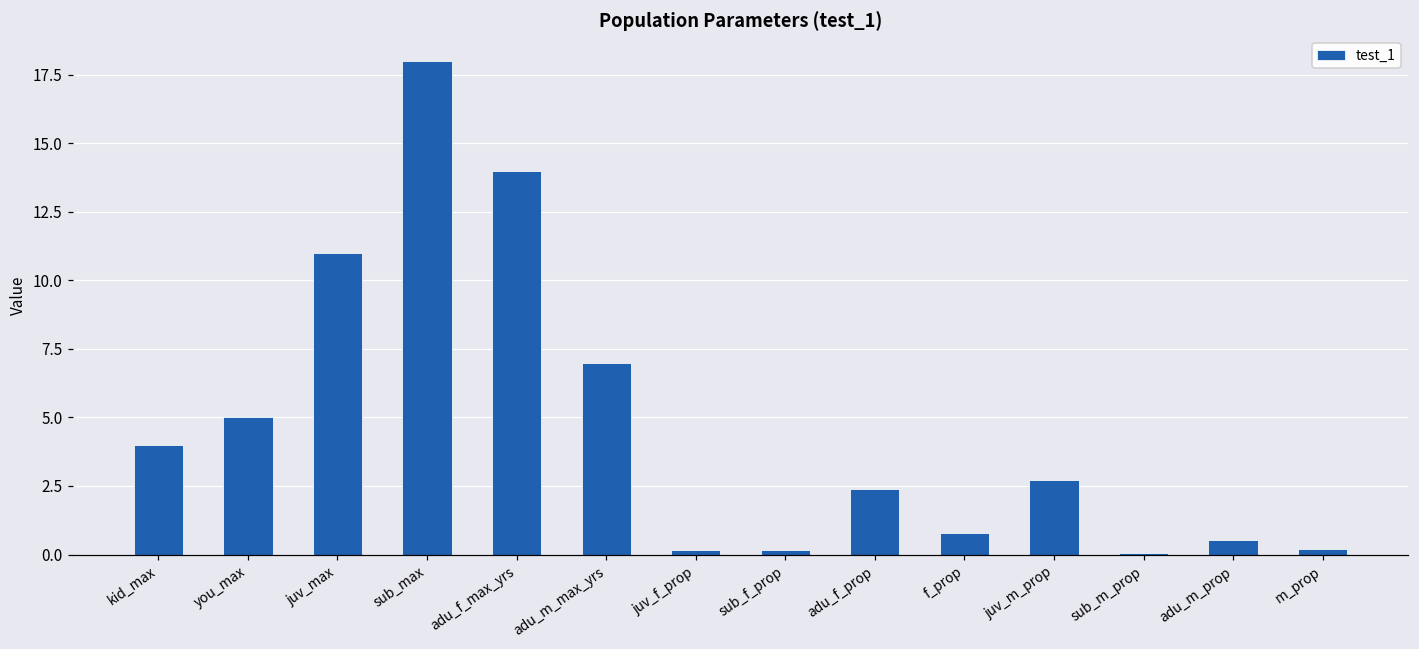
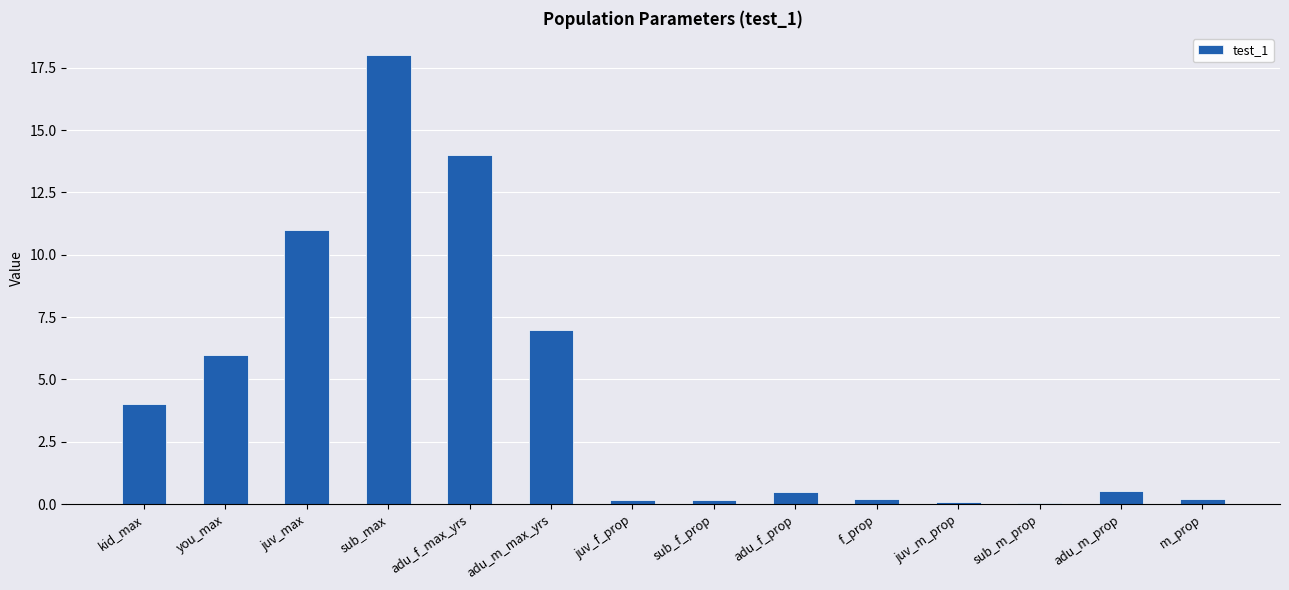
  {
    "kid_max": 4.0,
-   "you_max": 5,
+   "you_max": 6,
    "juv_max": 11.0,
    "sub_max": 18.0,
    "adu_f_max_yrs": 14.0,
    "adu_m_max_yrs": 7.0,
    "juv_f_prop": 0.2,
    "sub_f_prop": 0.2,
-   "adu_f_prop": 2.4,
-   "f_prop": 0.8,
-   "juv_m_prop": 2.7,
+   "adu_f_prop": 0.5,
+   "f_prop": 0.2,
+   "juv_m_prop": 0.1,
    "adu_m_prop": 0.5,
    "m_prop": 0.2
  }
